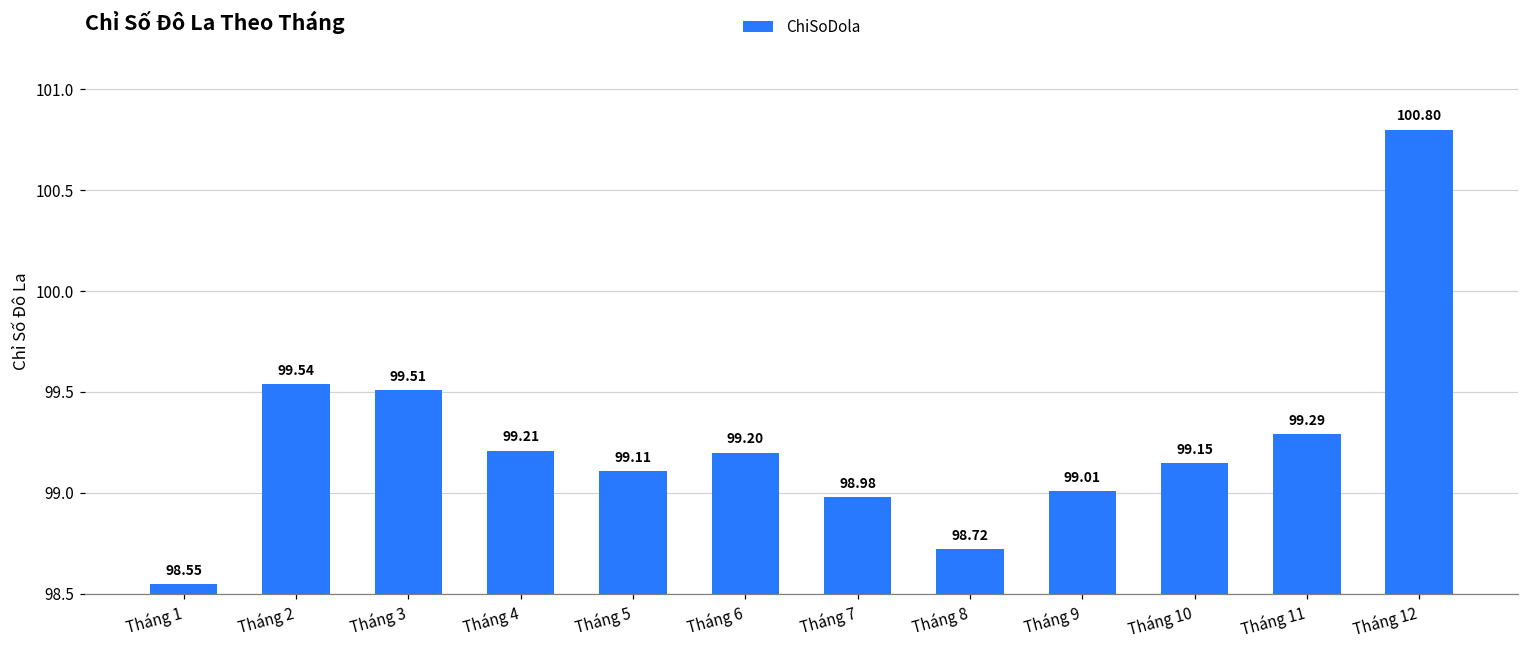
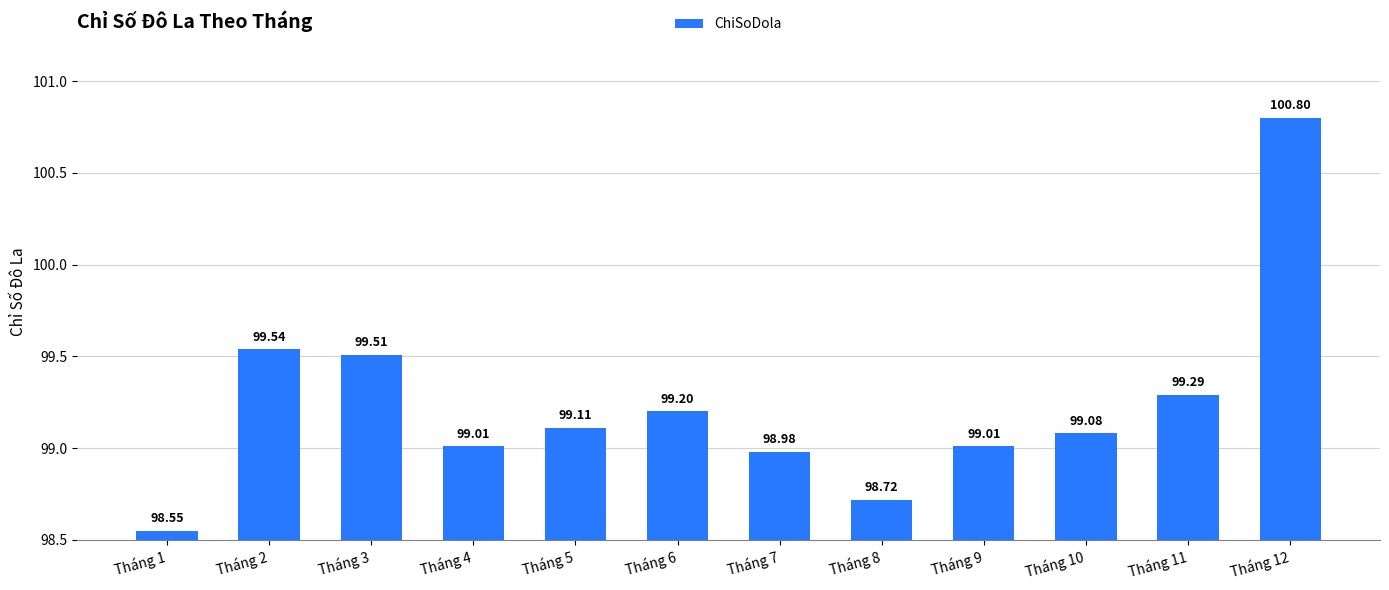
  {
    "Tháng 1": 98.55,
    "Tháng 2": 99.54,
    "Tháng 3": 99.51,
-   "Tháng 4": 99.21,
+   "Tháng 4": 99.01,
    "Tháng 5": 99.11,
    "Tháng 6": 99.20,
    "Tháng 7": 98.98,
    "Tháng 8": 98.72,
    "Tháng 9": 99.01,
-   "Tháng 10": 99.15,
+   "Tháng 10": 99.08,
    "Tháng 11": 99.29,
    "Tháng 12": 100.80
  }
